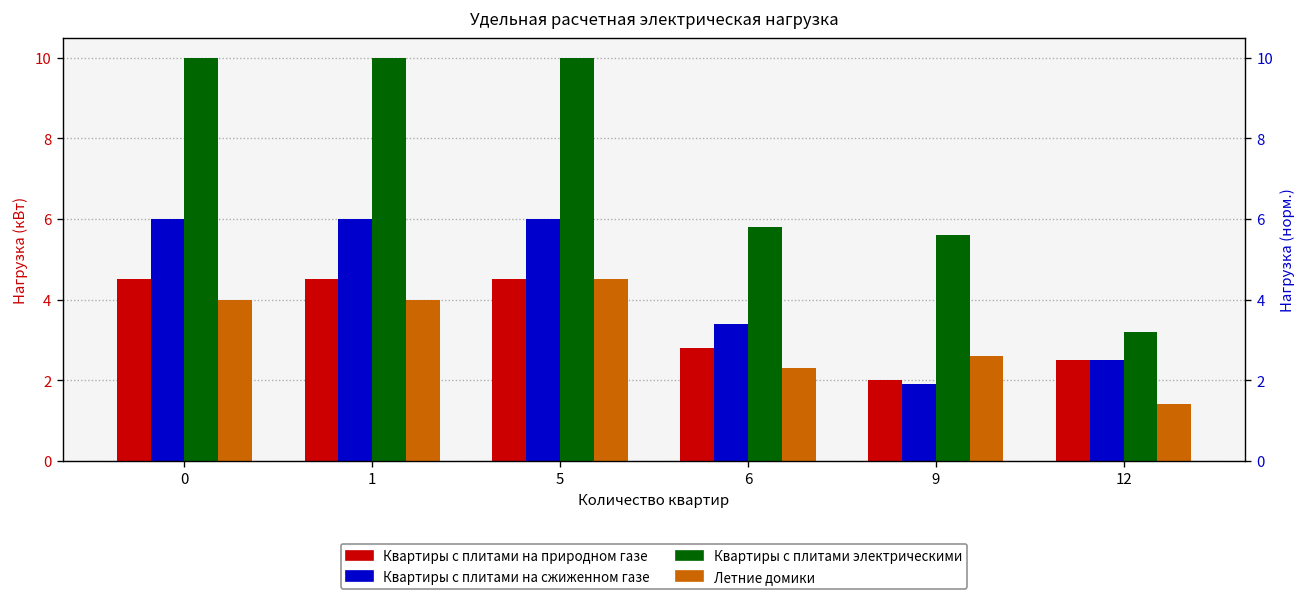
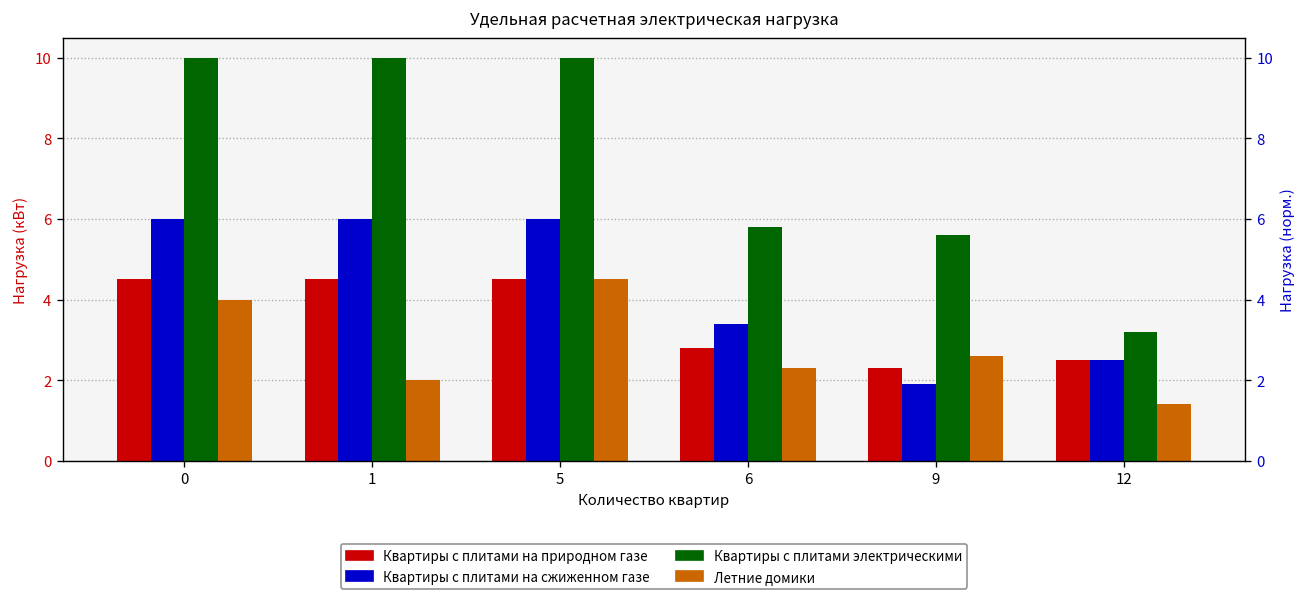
  {
    "Квартиры с плитами на природном газе": {
      "0": 4.5,
      "1": 4.5,
      "5": 4.5,
      "6": 2.8,
-     "9": 2.0,
+     "9": 2.3,
      "12": 2.5
    },
    "Квартиры с плитами на сжиженном газе": {
      "0": 6.0,
      "1": 6.0,
      "5": 6.0,
      "6": 3.4,
      "9": 1.9,
      "12": 2.5
    },
    "Квартиры с плитами электрическими": {
      "0": 10.0,
      "1": 10.0,
      "5": 10.0,
      "6": 5.8,
      "9": 5.6,
      "12": 3.2
    },
    "Летние домики": {
      "0": 4,
-     "1": 4,
+     "1": 2,
      "5": 4.5,
      "6": 2.3,
      "9": 2.6,
      "12": 1.4
    }
  }
